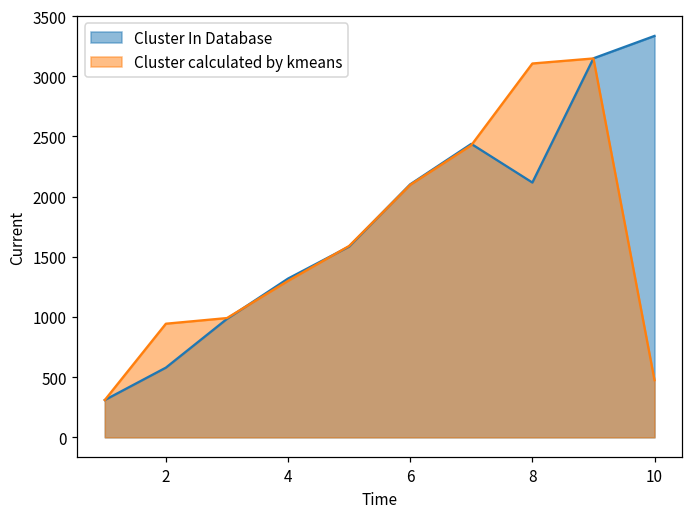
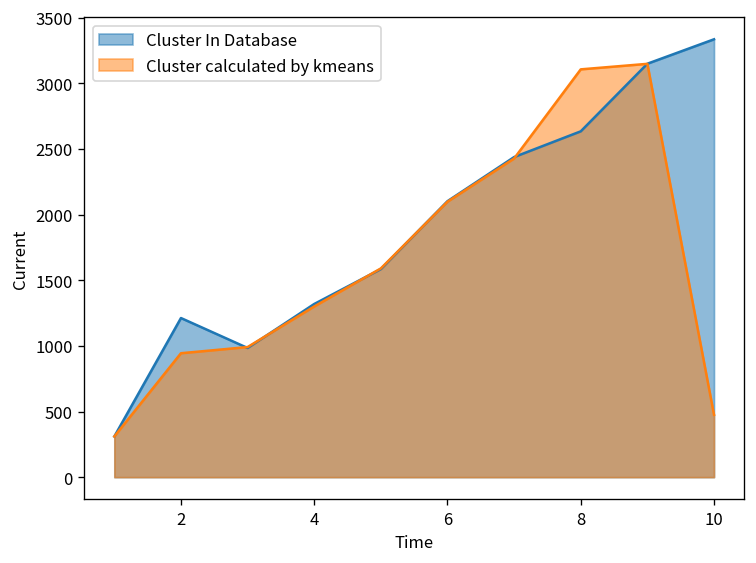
  {
    "Cluster In Database": {
-     "2": 580,
-     "8": 2120,
+     "2": 1210,
+     "8": 2630,
      "10": 3340
    },
    "Cluster calculated by kmeans": {
      "2": 940,
      "8": 3110,
      "10": 480
    }
  }
